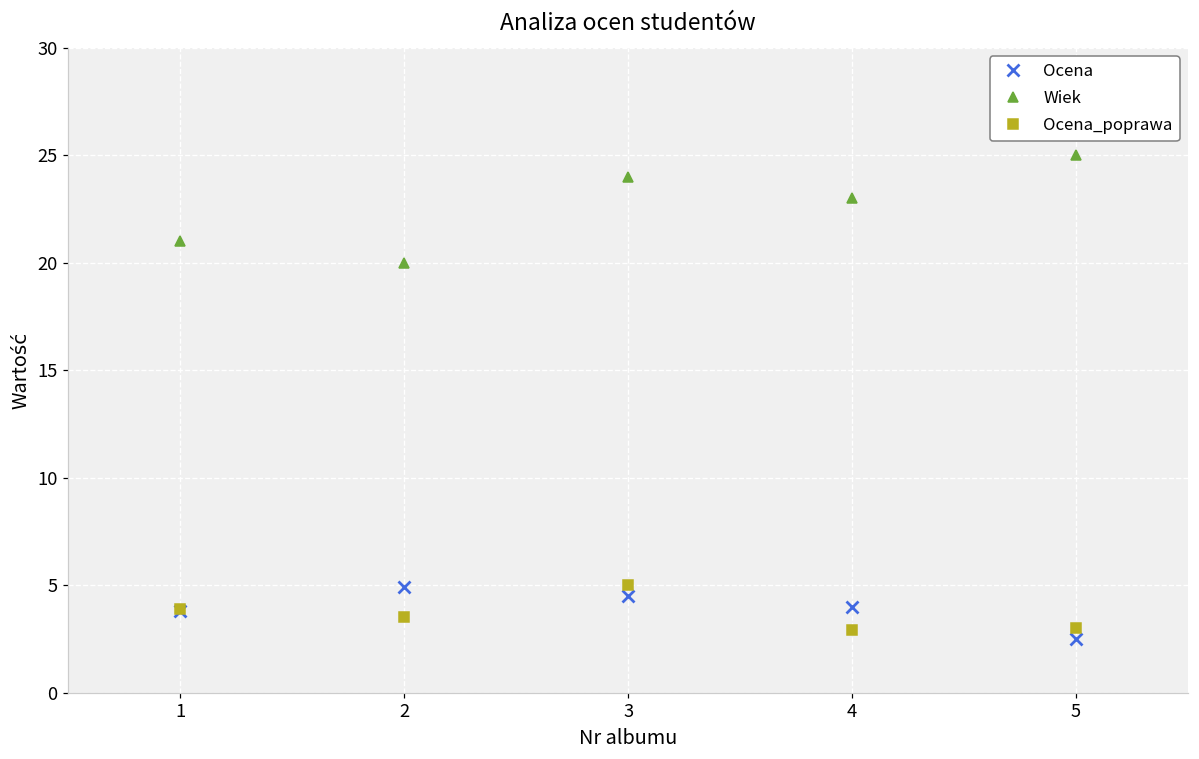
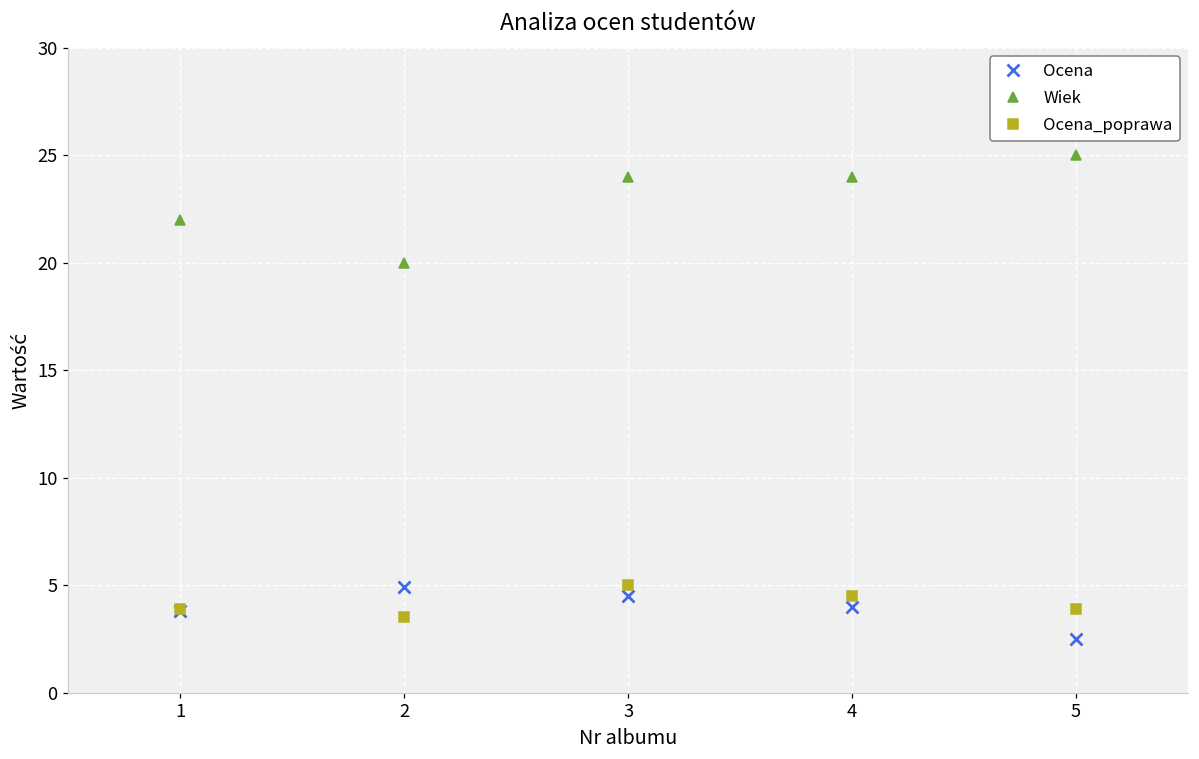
  {
    "Ocena": {
      "2": 4.9,
      "3": 4.5,
      "4": 4.0,
      "5": 2.5
    },
    "Wiek": {
-     "1": 21,
+     "1": 22,
      "2": 20,
      "3": 24,
-     "4": 23,
+     "4": 24,
      "5": 25
    },
    "Ocena_poprawa": {
      "2": 3.5,
      "3": 5.0,
-     "4": 2.9,
-     "5": 3.0
+     "4": 4.5,
+     "5": 3.9
    }
  }
